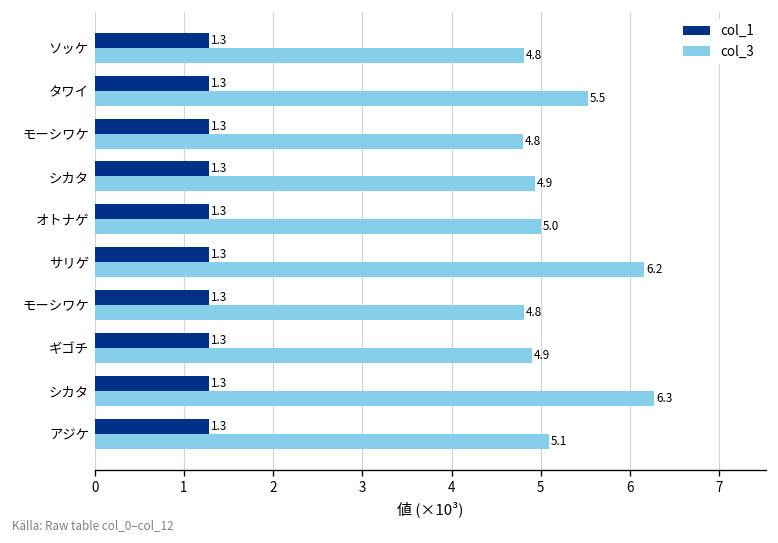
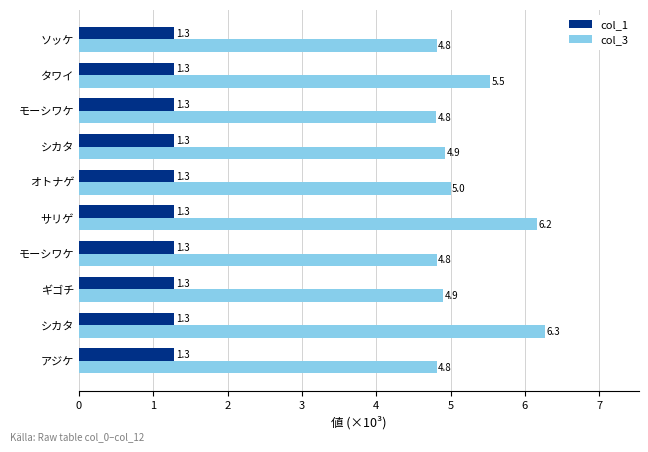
  {
    "col_1": {
      "ソッケ": 1.3,
      "タワイ": 1.3,
      "オトナゲ": 1.3,
      "サリゲ": 1.3,
      "ギゴチ": 1.3,
      "アジケ": 1.3
    },
    "col_3": {
      "ソッケ": 4.8,
      "タワイ": 5.5,
      "オトナゲ": 5.0,
      "サリゲ": 6.2,
      "ギゴチ": 4.9,
-     "アジケ": 5.1
+     "アジケ": 4.8
    }
  }
